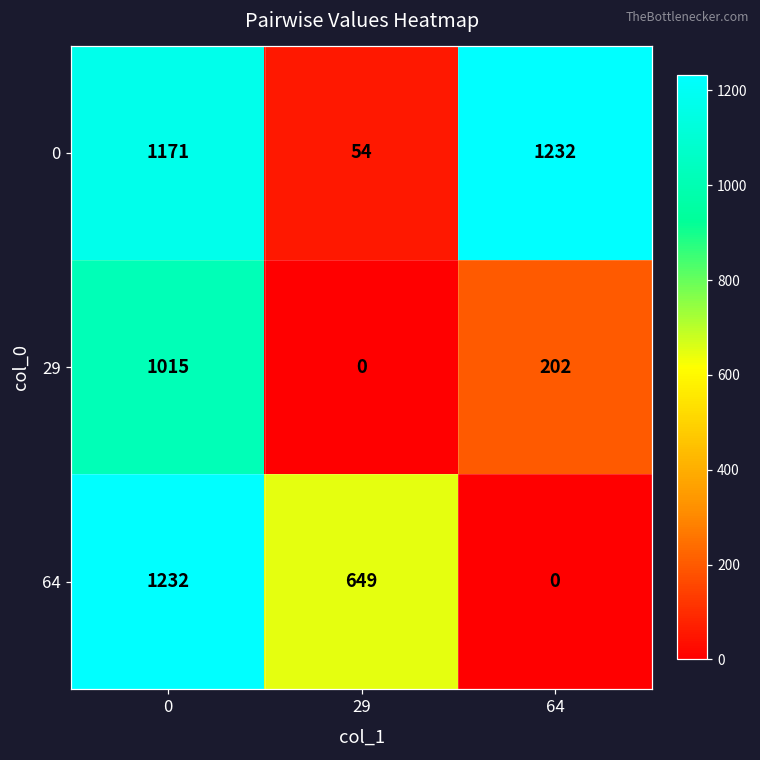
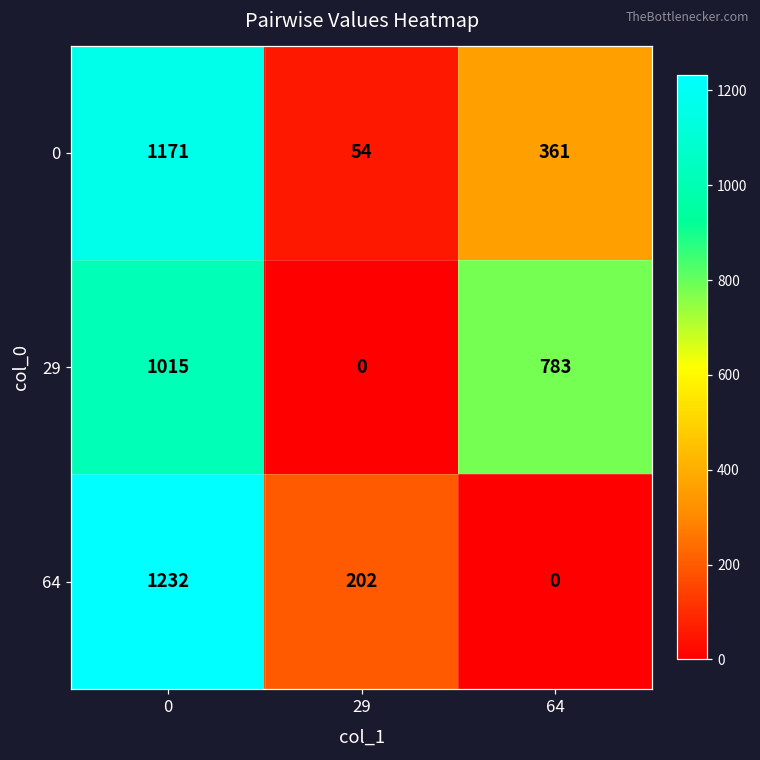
  {
    "0": {
      "0": 1171,
      "29": 54,
-     "64": 1232
+     "64": 361
    },
    "29": {
      "0": 1015,
      "29": 0,
-     "64": 202
+     "64": 783
    },
    "64": {
      "0": 1232,
-     "29": 649,
+     "29": 202,
      "64": 0
    }
  }
